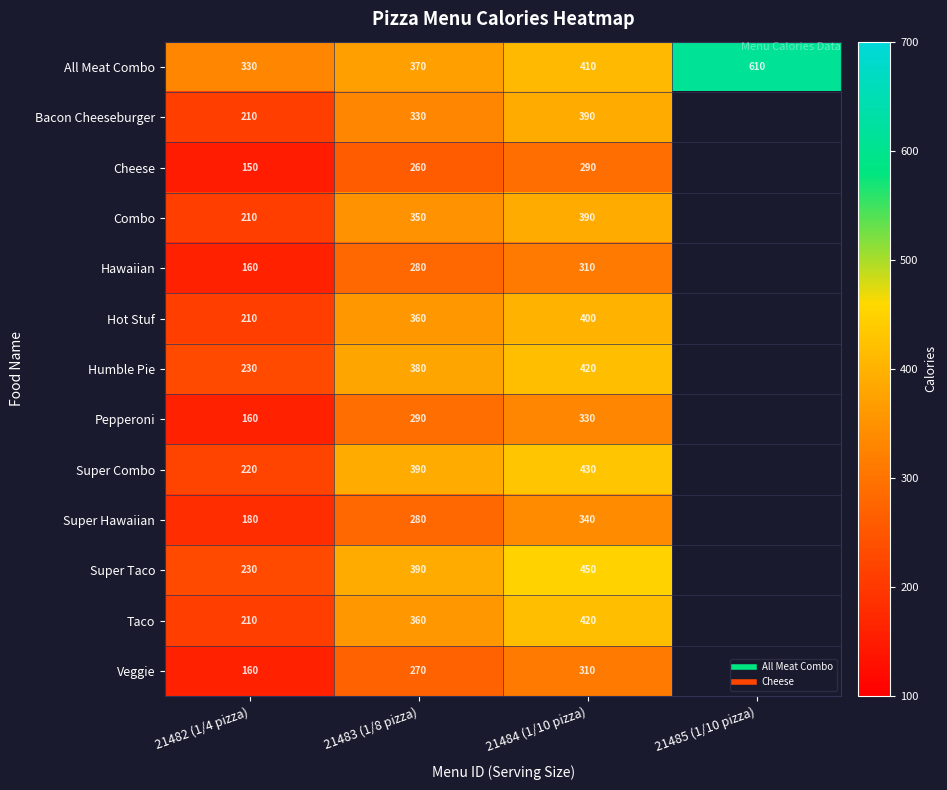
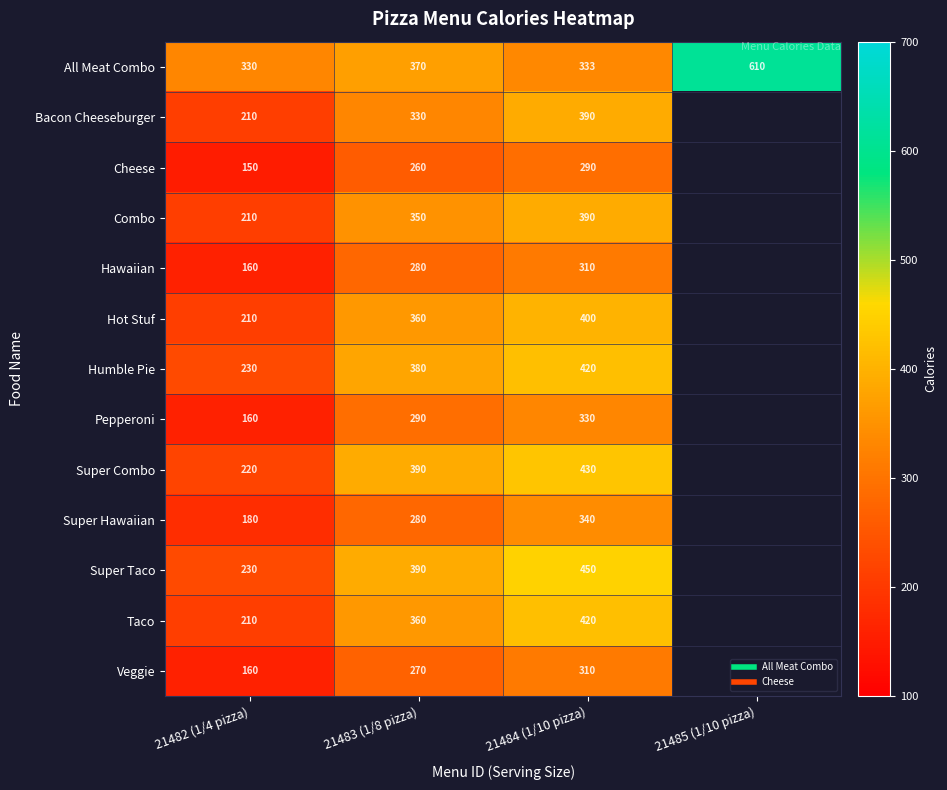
  {
    "All Meat Combo": {
      "21482 (1/4 pizza)": 330,
      "21483 (1/8 pizza)": 370,
-     "21484 (1/10 pizza)": 410
+     "21484 (1/10 pizza)": 333
    },
    "Bacon Cheeseburger": {
      "21482 (1/4 pizza)": 210,
      "21483 (1/8 pizza)": 330,
      "21484 (1/10 pizza)": 390
    },
    "Cheese": {
      "21482 (1/4 pizza)": 150,
      "21483 (1/8 pizza)": 260,
      "21484 (1/10 pizza)": 290
    },
    "Combo": {
      "21482 (1/4 pizza)": 210,
      "21483 (1/8 pizza)": 350,
      "21484 (1/10 pizza)": 390
    },
    "Hawaiian": {
      "21482 (1/4 pizza)": 160,
      "21483 (1/8 pizza)": 280,
      "21484 (1/10 pizza)": 310
    },
    "Hot Stuf": {
      "21482 (1/4 pizza)": 210,
      "21483 (1/8 pizza)": 360,
      "21484 (1/10 pizza)": 400
    },
    "Humble Pie": {
      "21482 (1/4 pizza)": 230,
      "21483 (1/8 pizza)": 380,
      "21484 (1/10 pizza)": 420
    },
    "Pepperoni": {
      "21482 (1/4 pizza)": 160,
      "21483 (1/8 pizza)": 290,
      "21484 (1/10 pizza)": 330
    },
    "Super Combo": {
      "21482 (1/4 pizza)": 220,
      "21483 (1/8 pizza)": 390,
      "21484 (1/10 pizza)": 430
    },
    "Super Hawaiian": {
      "21482 (1/4 pizza)": 180,
      "21483 (1/8 pizza)": 280,
      "21484 (1/10 pizza)": 340
    },
    "Super Taco": {
      "21482 (1/4 pizza)": 230,
      "21483 (1/8 pizza)": 390,
      "21484 (1/10 pizza)": 450
    },
    "Taco": {
      "21482 (1/4 pizza)": 210,
      "21483 (1/8 pizza)": 360,
      "21484 (1/10 pizza)": 420
    },
    "Veggie": {
      "21482 (1/4 pizza)": 160,
      "21483 (1/8 pizza)": 270,
      "21484 (1/10 pizza)": 310
    }
  }
